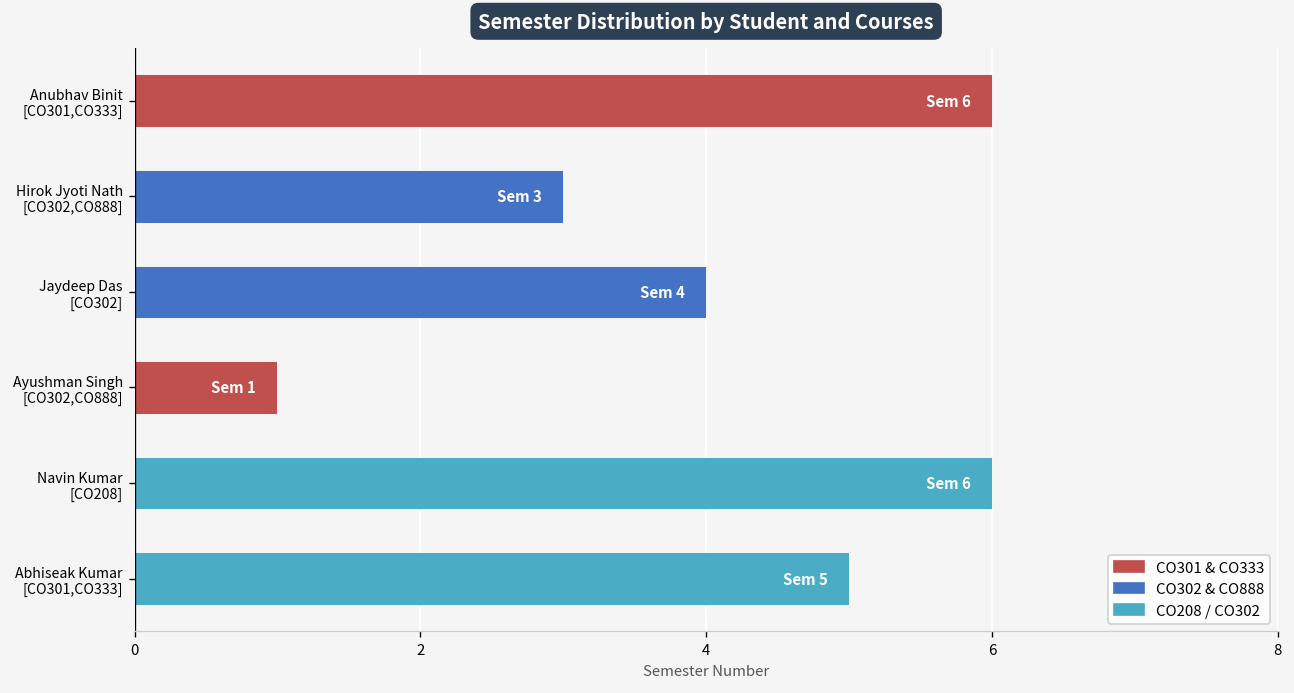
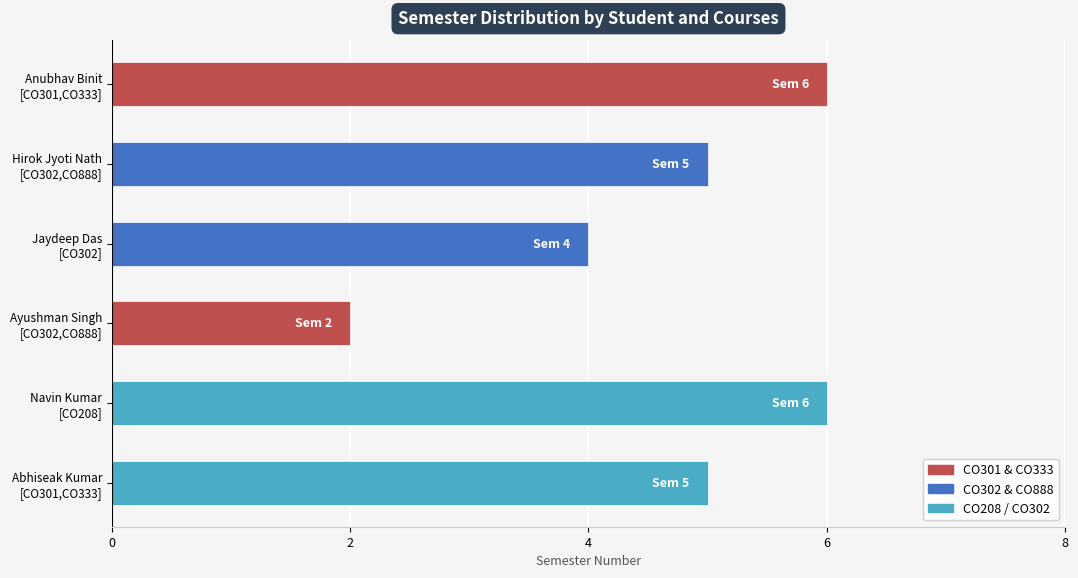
  {
    "Anubhav Binit [CO301,CO333]": 6,
-   "Hirok Jyoti Nath [CO302,CO888]": 3,
+   "Hirok Jyoti Nath [CO302,CO888]": 5,
    "Jaydeep Das [CO302]": 4,
-   "Ayushman Singh [CO302,CO888]": 1,
+   "Ayushman Singh [CO302,CO888]": 2,
    "Navin Kumar [CO208]": 6,
    "Abhiseak Kumar [CO301,CO333]": 5
  }
